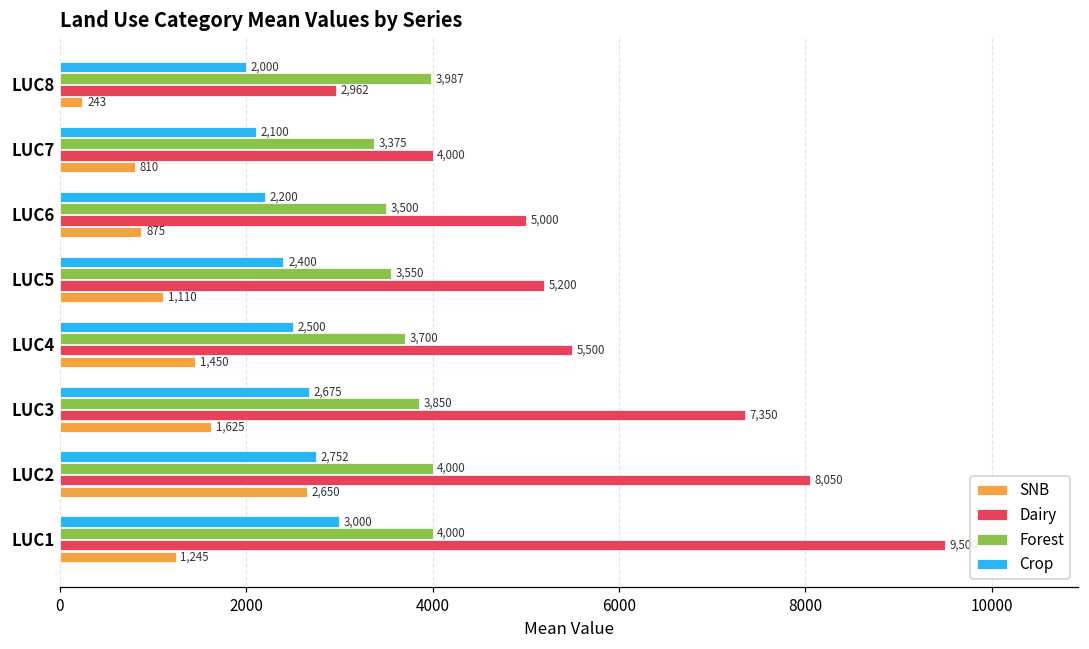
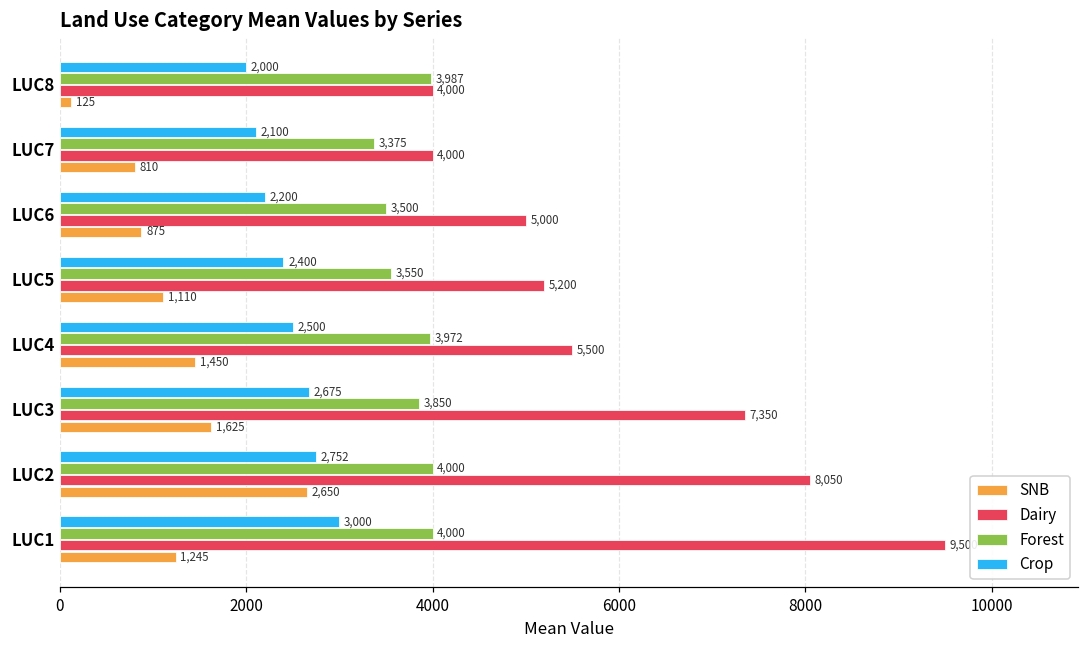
  {
    "SNB": {
-     "LUC8": "243",
+     "LUC8": "125",
      "LUC7": "810",
      "LUC6": "875",
      "LUC5": "1,110",
      "LUC4": "1,450",
      "LUC3": "1,625",
      "LUC2": "2,650",
      "LUC1": "1,245"
    },
    "Dairy": {
-     "LUC8": "2,962",
+     "LUC8": "4,000",
      "LUC7": "4,000",
      "LUC6": "5,000",
      "LUC5": "5,200",
      "LUC4": "5,500",
      "LUC3": "7,350",
      "LUC2": "8,050"
    },
    "Forest": {
      "LUC8": "3,987",
      "LUC7": "3,375",
      "LUC6": "3,500",
      "LUC5": "3,550",
-     "LUC4": "3,700",
+     "LUC4": "3,972",
      "LUC3": "3,850",
      "LUC2": "4,000",
      "LUC1": "4,000"
    },
    "Crop": {
      "LUC8": "2,000",
      "LUC7": "2,100",
      "LUC6": "2,200",
      "LUC5": "2,400",
      "LUC4": "2,500",
      "LUC3": "2,675",
      "LUC2": "2,752",
      "LUC1": "3,000"
    }
  }
